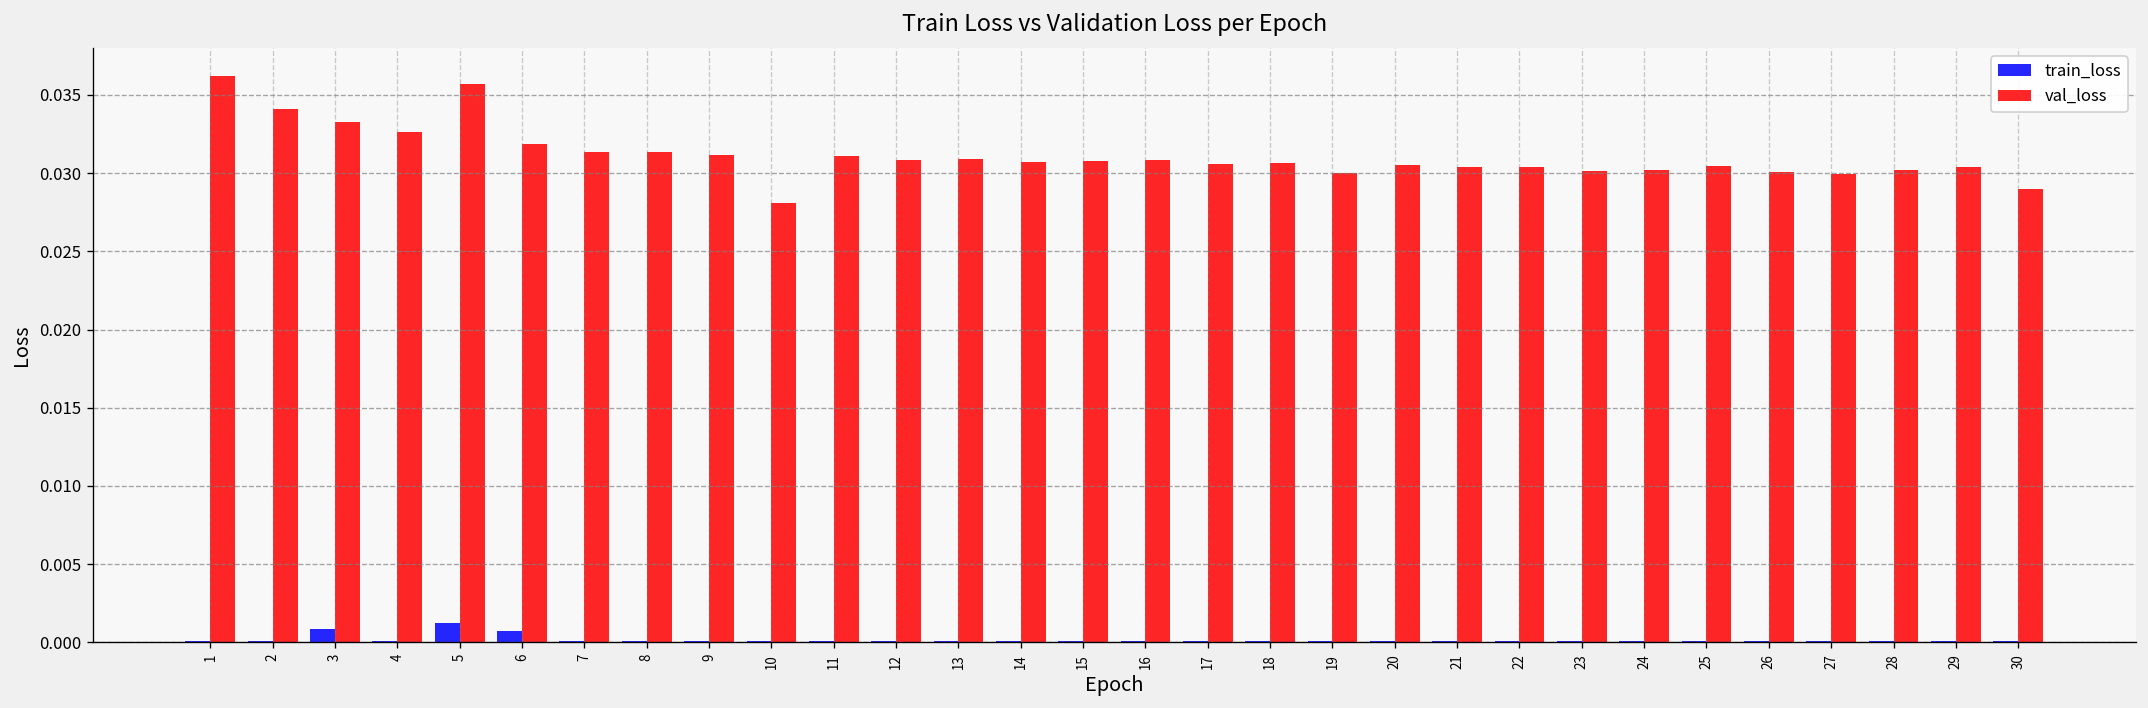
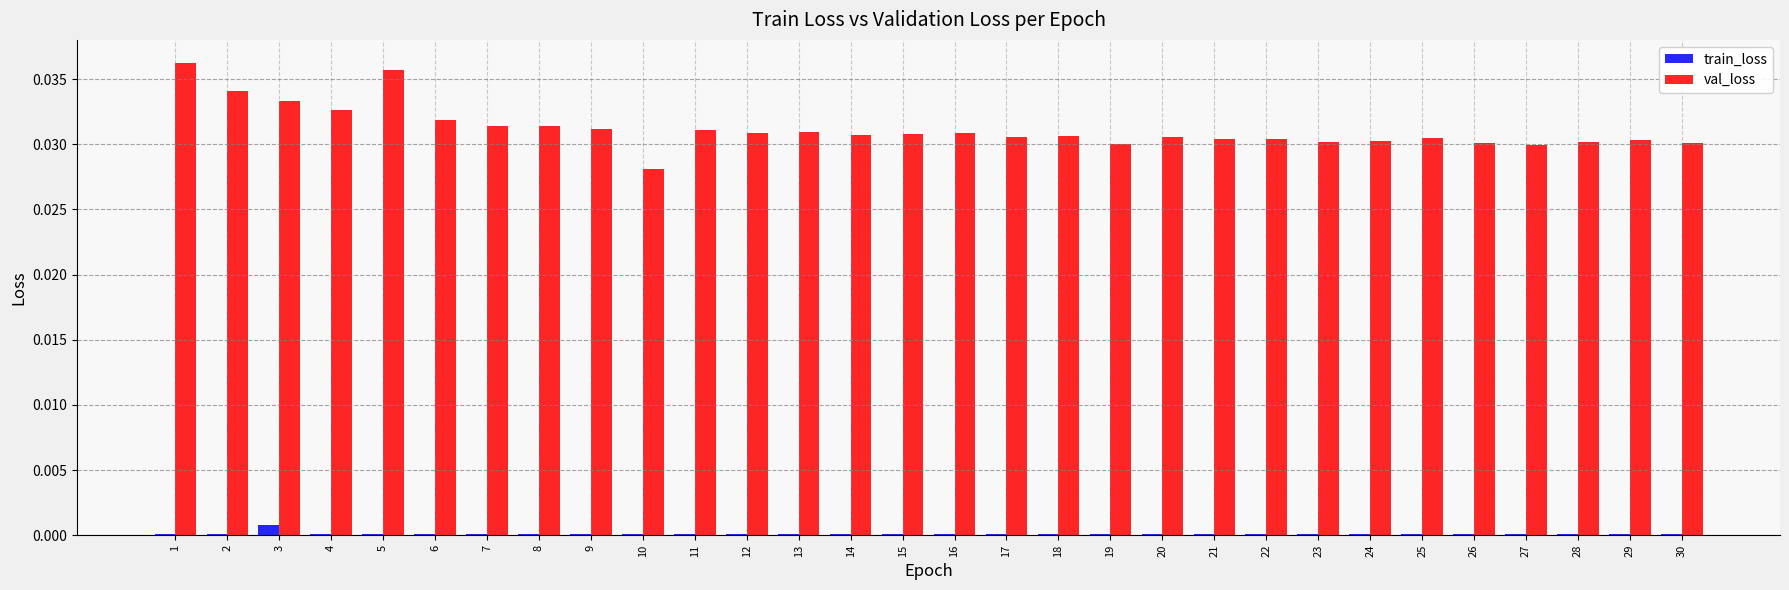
  {
    "train_loss": {
      "3": 0.0008,
-     "5": 0.0012,
-     "6": 0.0007
+     "5": 0.0001,
+     "6": 0.0001
    },
    "val_loss": {
      "1": 0.0362,
      "2": 0.0341,
      "3": 0.0333,
      "4": 0.0326,
      "5": 0.0357,
      "6": 0.0319,
      "7": 0.0314,
      "8": 0.0314,
      "9": 0.0311,
      "10": 0.0281,
      "11": 0.0311,
      "12": 0.0308,
      "13": 0.0309,
      "14": 0.0307,
      "15": 0.0308,
      "16": 0.0309,
      "17": 0.0306,
      "18": 0.0306,
      "19": 0.0300,
      "20": 0.0305,
      "21": 0.0304,
      "22": 0.0304,
      "23": 0.0302,
      "24": 0.0302,
      "25": 0.0305,
      "26": 0.0301,
      "27": 0.0299,
      "28": 0.0302,
      "29": 0.0304,
-     "30": 0.0290
+     "30": 0.0301
    }
  }
